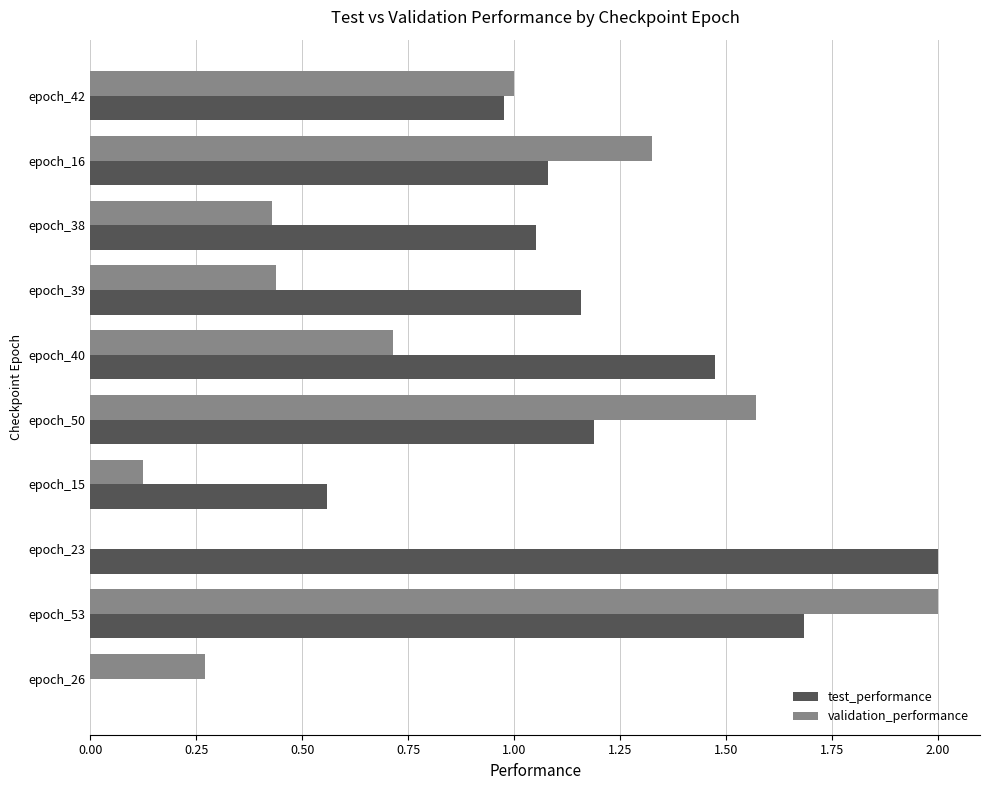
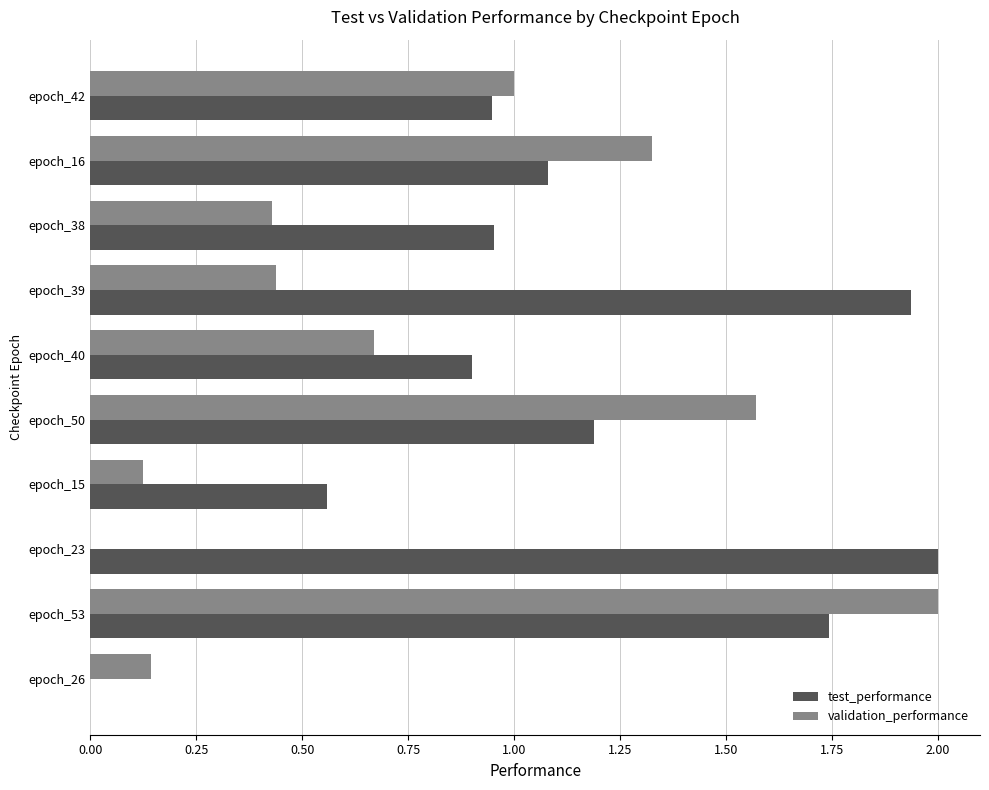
  {
    "test_performance": {
-     "epoch_42": 0.98,
+     "epoch_42": 0.95,
      "epoch_16": 1.08,
-     "epoch_38": 1.05,
-     "epoch_39": 1.16,
-     "epoch_40": 1.47,
+     "epoch_38": 0.95,
+     "epoch_39": 1.94,
+     "epoch_40": 0.90,
      "epoch_50": 1.19,
      "epoch_15": 0.56,
      "epoch_23": 2.00,
-     "epoch_53": 1.68,
+     "epoch_53": 1.74,
      "epoch_26": 0.00
    },
    "validation_performance": {
      "epoch_42": 1.00,
      "epoch_16": 1.33,
      "epoch_38": 0.43,
      "epoch_39": 0.44,
-     "epoch_40": 0.71,
+     "epoch_40": 0.67,
      "epoch_50": 1.57,
      "epoch_15": 0.12,
      "epoch_23": 0.00,
      "epoch_53": 2.00,
-     "epoch_26": 0.27
+     "epoch_26": 0.14
    }
  }
